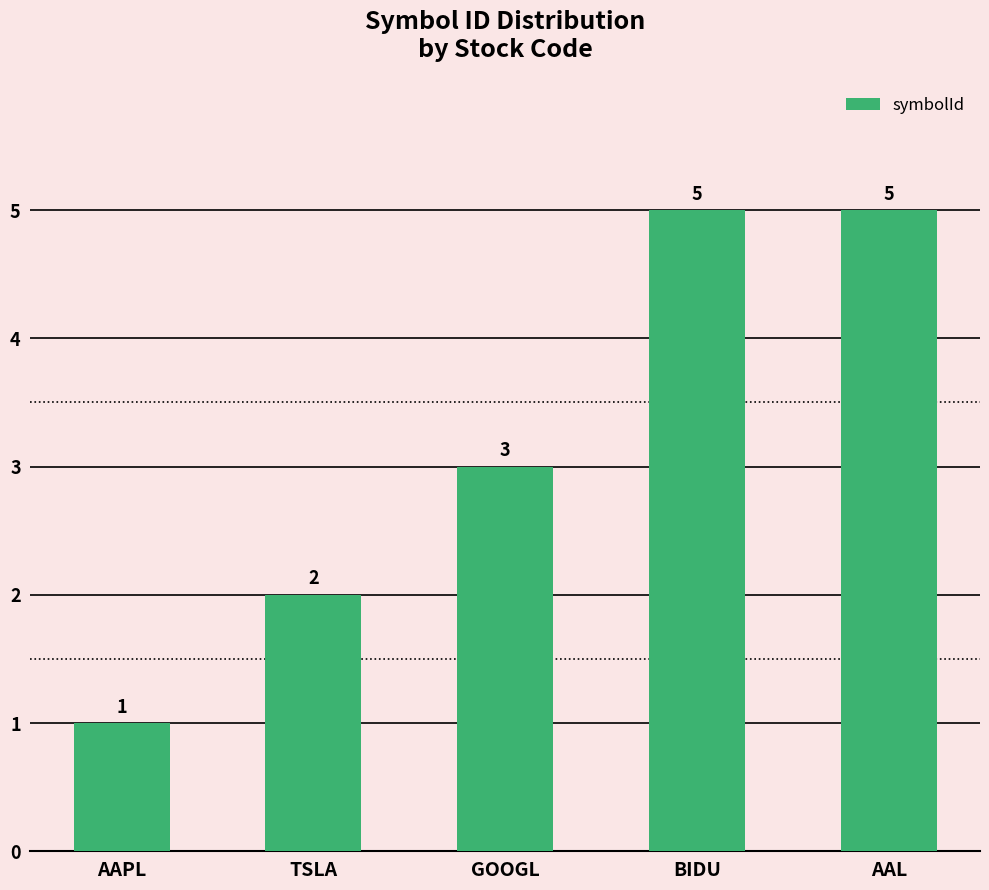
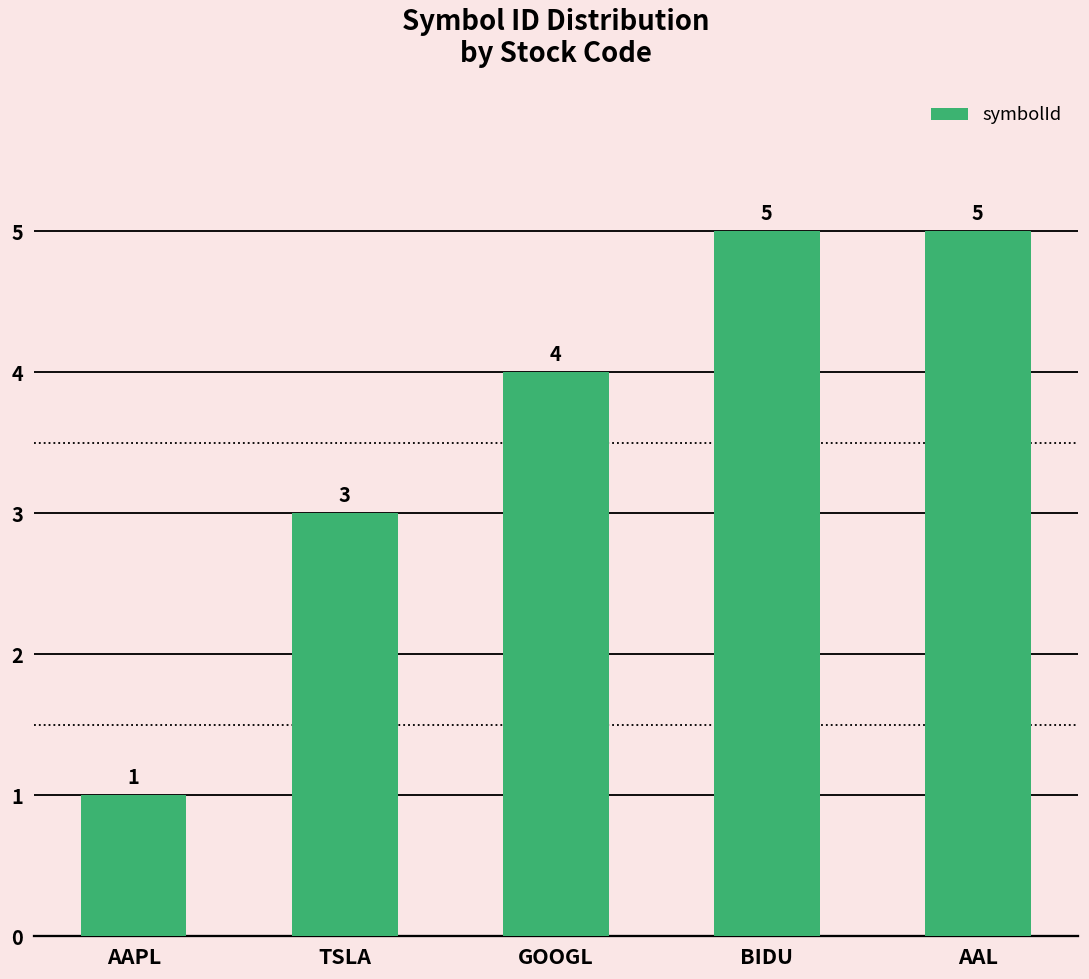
  {
    "AAPL": 1,
-   "TSLA": 2,
-   "GOOGL": 3,
+   "TSLA": 3,
+   "GOOGL": 4,
    "BIDU": 5,
    "AAL": 5
  }
